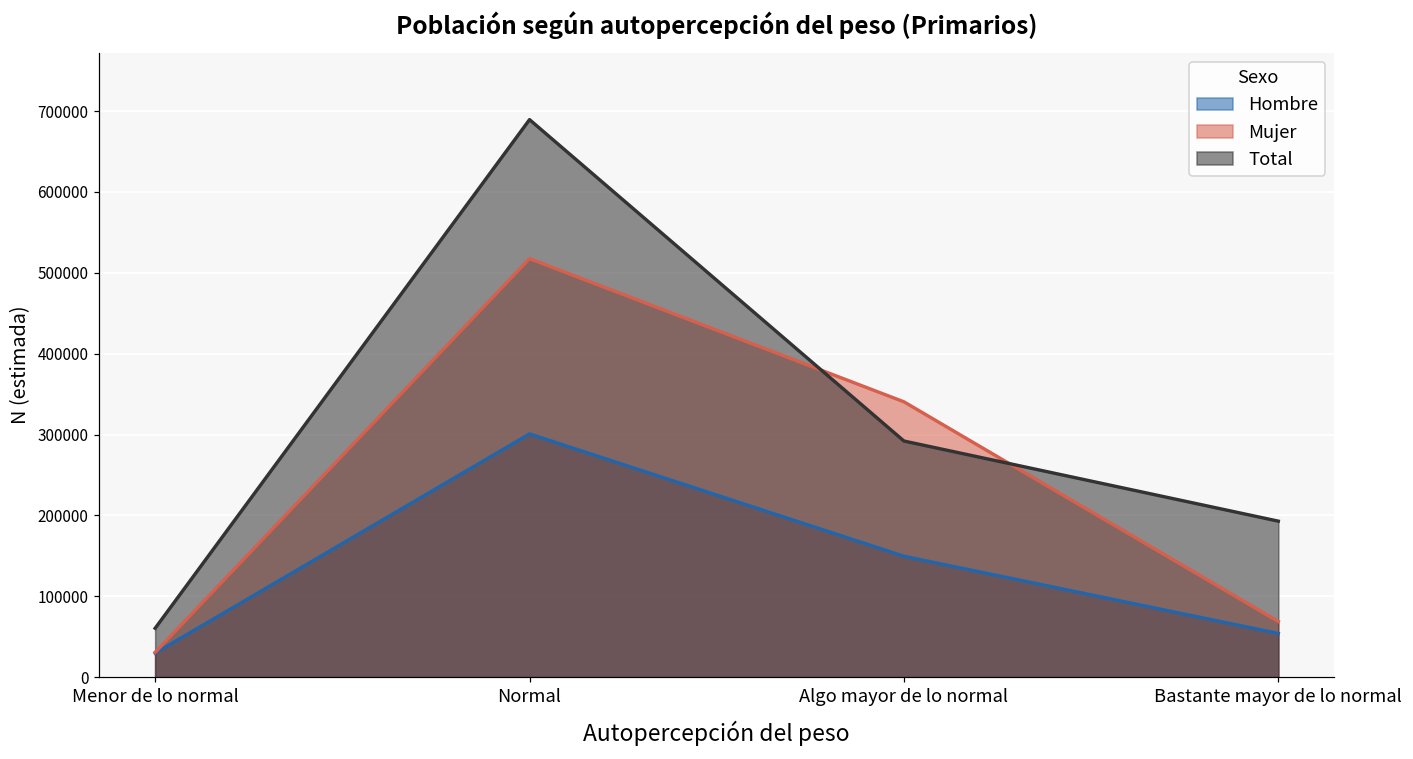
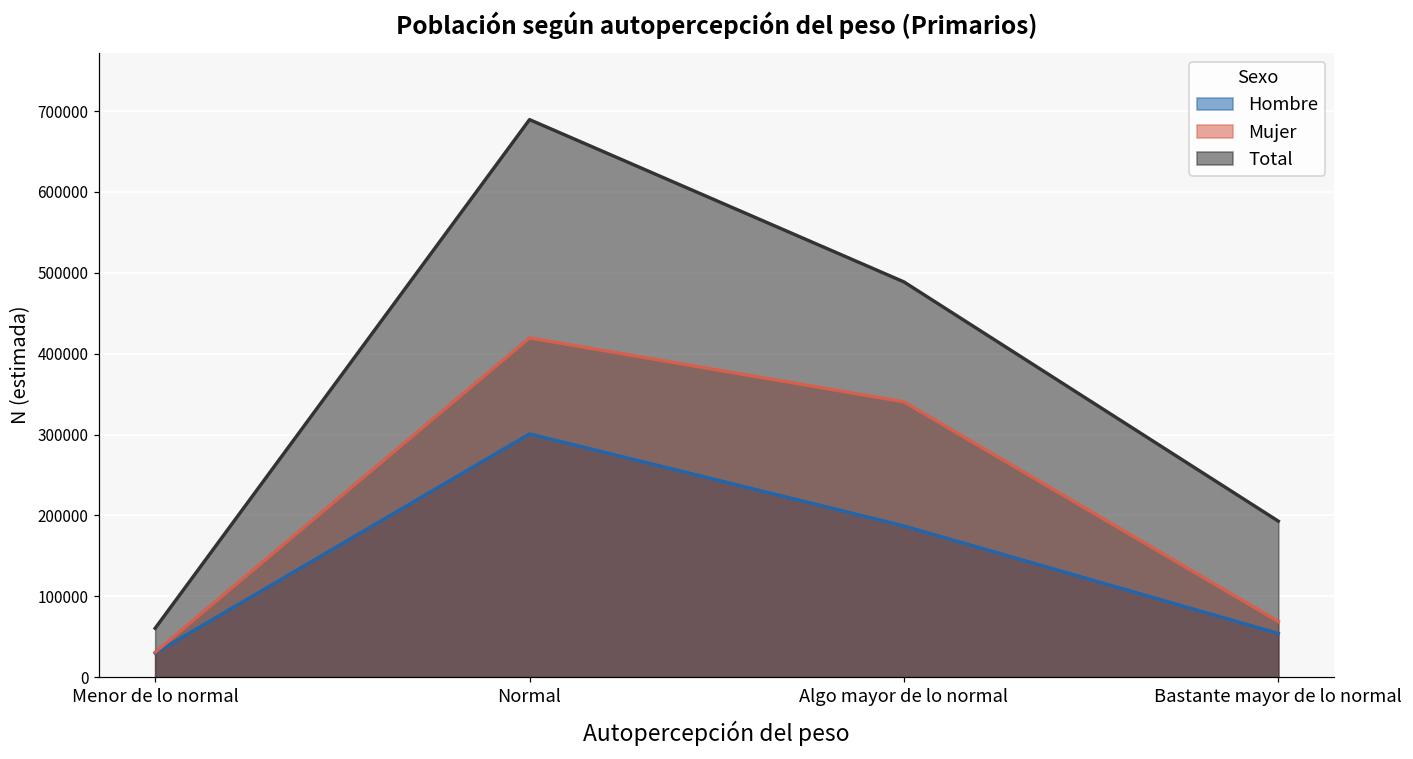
  {
    "Hombre": {
      "Normal": 300000,
-     "Algo mayor de lo normal": 150000,
+     "Algo mayor de lo normal": 190000,
      "Bastante mayor de lo normal": 50000
    },
    "Mujer": {
-     "Normal": 520000,
+     "Normal": 420000,
      "Algo mayor de lo normal": 340000,
      "Bastante mayor de lo normal": 70000
    },
    "Total": {
      "Menor de lo normal": 60000,
      "Normal": 690000,
-     "Algo mayor de lo normal": 290000,
+     "Algo mayor de lo normal": 490000,
      "Bastante mayor de lo normal": 190000
    }
  }
